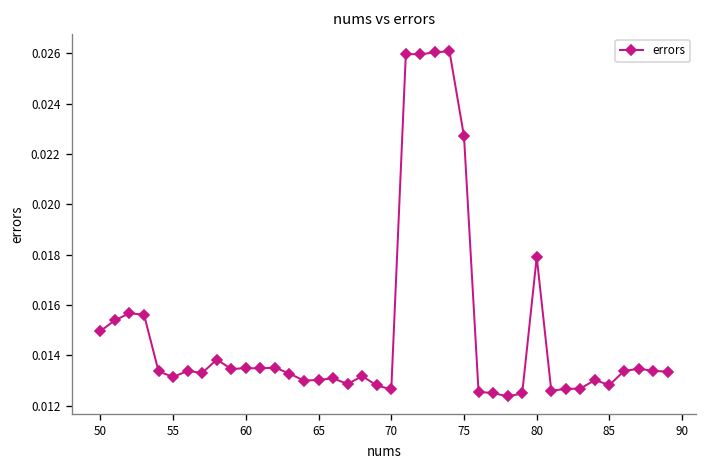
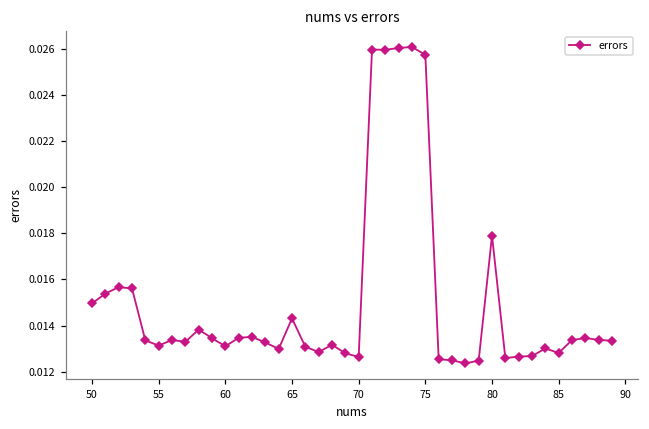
  {
    "50": 0.0150,
    "55": 0.0131,
-   "60": 0.0135,
-   "65": 0.0130,
+   "60": 0.0131,
+   "65": 0.0143,
    "70": 0.0126,
-   "75": 0.0227,
+   "75": 0.0257,
    "80": 0.0179,
    "85": 0.0128
  }
